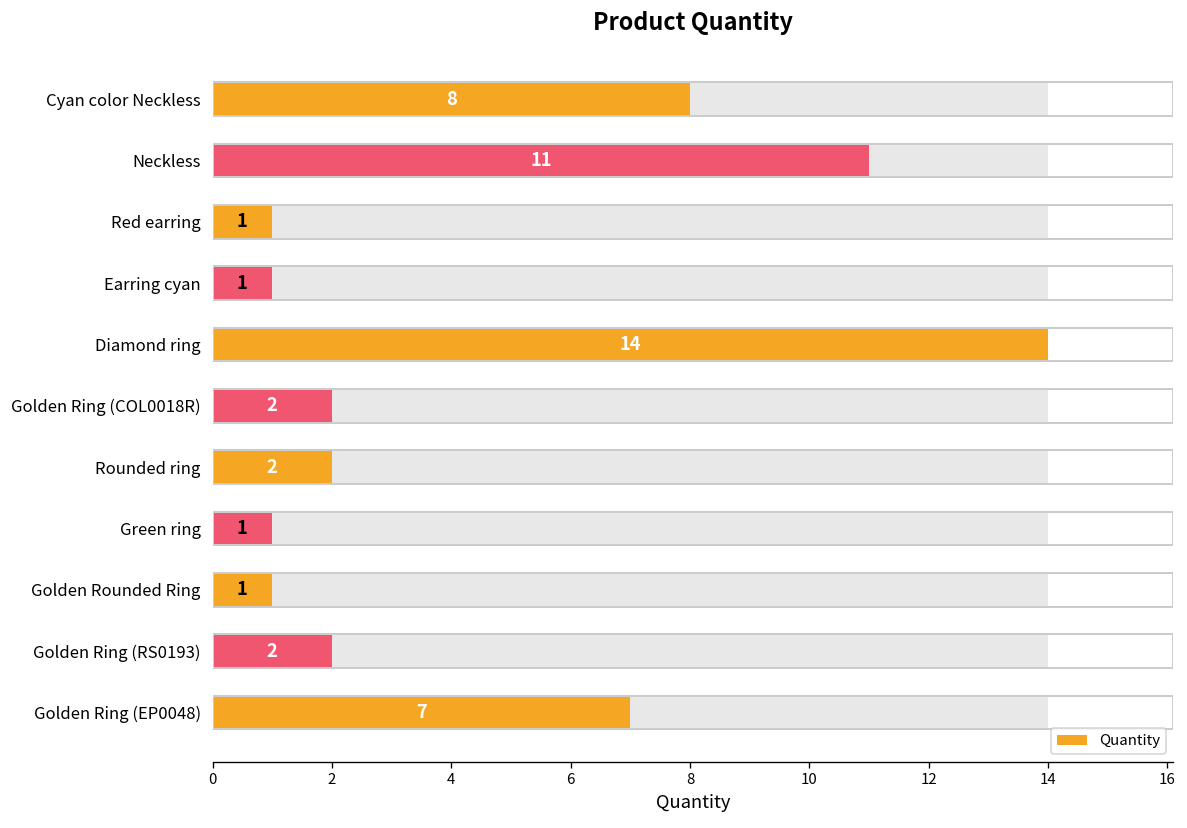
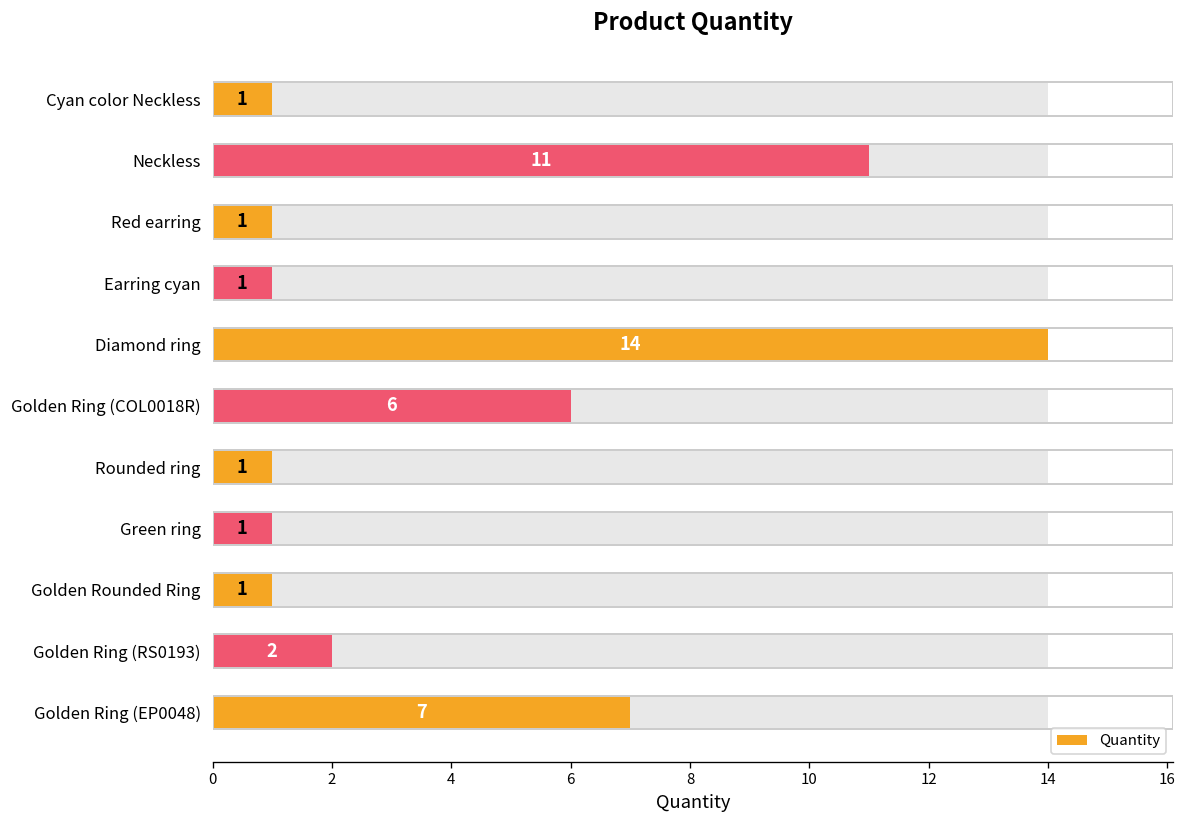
  {
    "Quantity": {
-     "Cyan color Neckless": 8,
+     "Cyan color Neckless": 1,
      "Diamond ring": 14,
-     "Golden Ring (COL0018R)": 2,
-     "Rounded ring": 2
+     "Golden Ring (COL0018R)": 6,
+     "Rounded ring": 1
    }
  }
